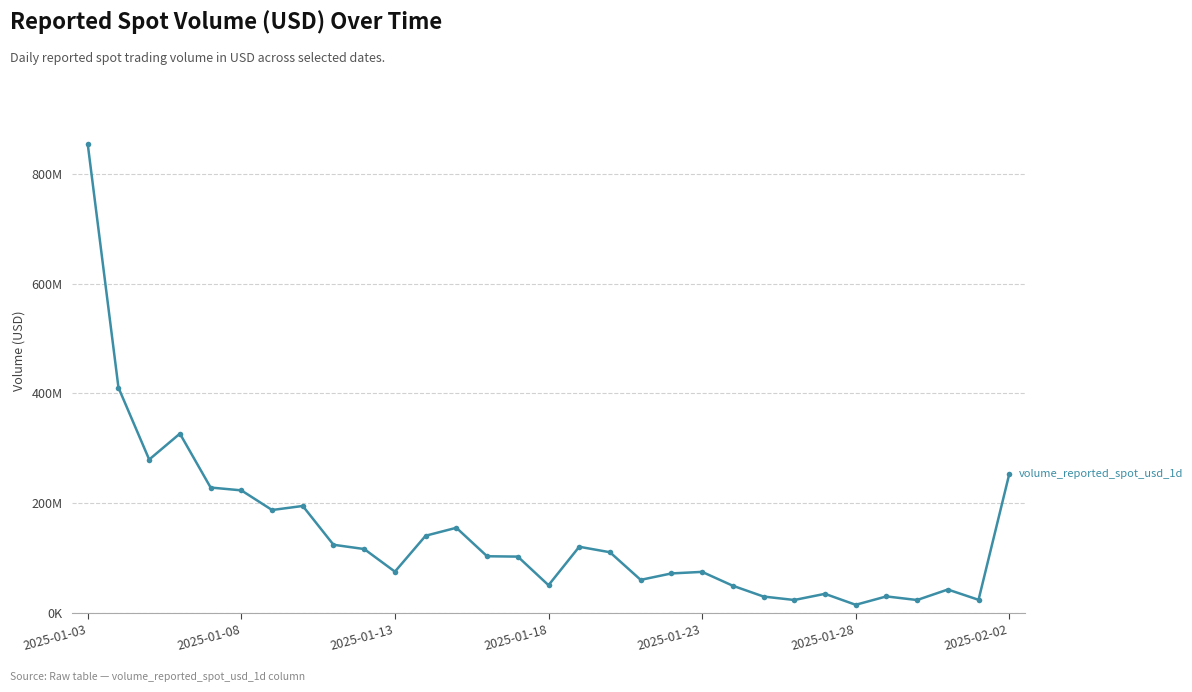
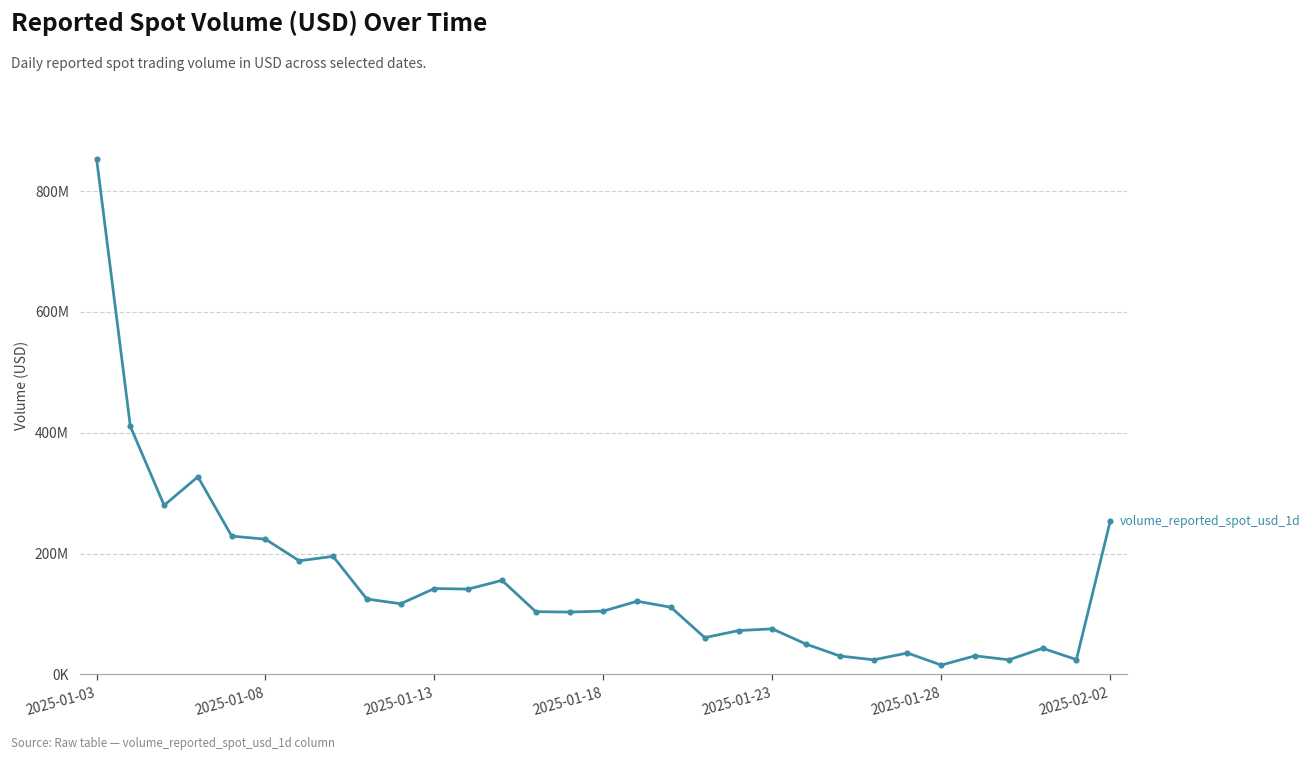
  {
    "2025-01-03": 850000000,
    "2025-01-08": 220000000,
-   "2025-01-13": 80000000,
-   "2025-01-18": 50000000,
+   "2025-01-13": 140000000,
+   "2025-01-18": 100000000,
    "2025-01-23": 80000000,
    "2025-01-28": 20000000
  }
